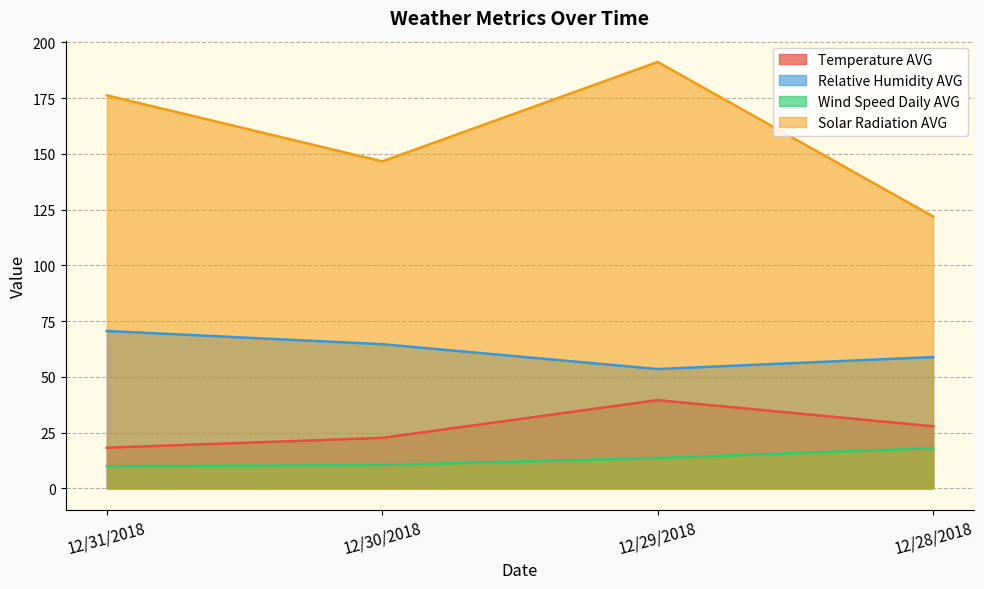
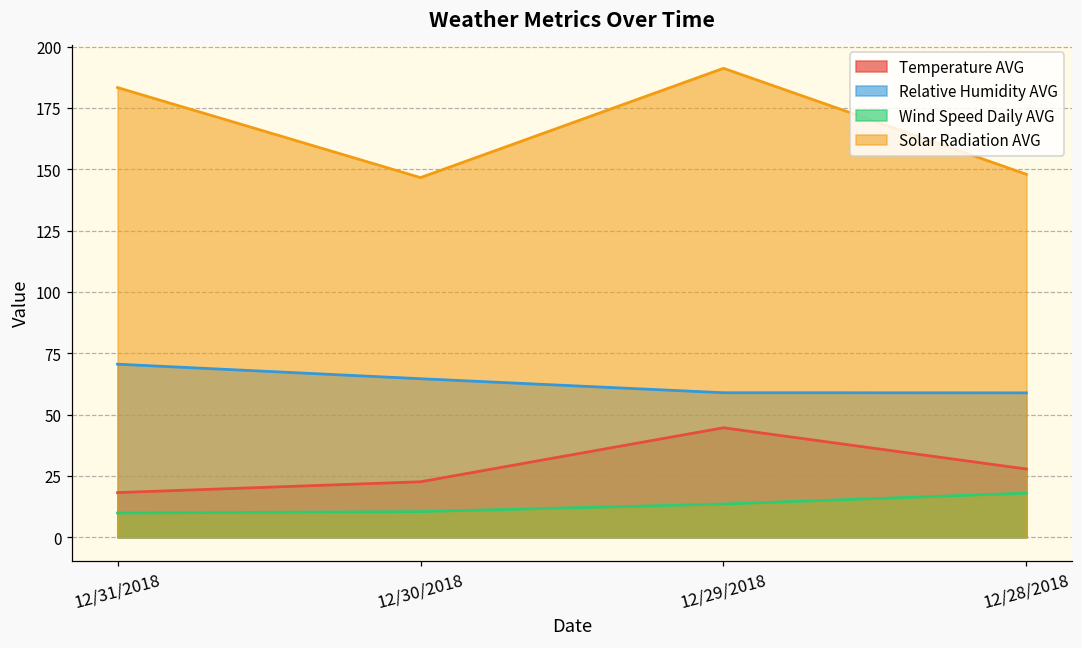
  {
    "Temperature AVG": {
      "12/31/2018": 18,
      "12/30/2018": 23,
-     "12/29/2018": 40,
+     "12/29/2018": 45,
      "12/28/2018": 28
    },
    "Relative Humidity AVG": {
      "12/31/2018": 71,
      "12/30/2018": 65,
-     "12/29/2018": 53,
+     "12/29/2018": 59,
      "12/28/2018": 59
    },
    "Wind Speed Daily AVG": {
      "12/31/2018": 10,
      "12/30/2018": 10,
      "12/29/2018": 14,
      "12/28/2018": 18
    },
    "Solar Radiation AVG": {
-     "12/31/2018": 176,
+     "12/31/2018": 183,
      "12/30/2018": 147,
      "12/29/2018": 191,
-     "12/28/2018": 122
+     "12/28/2018": 148
    }
  }
